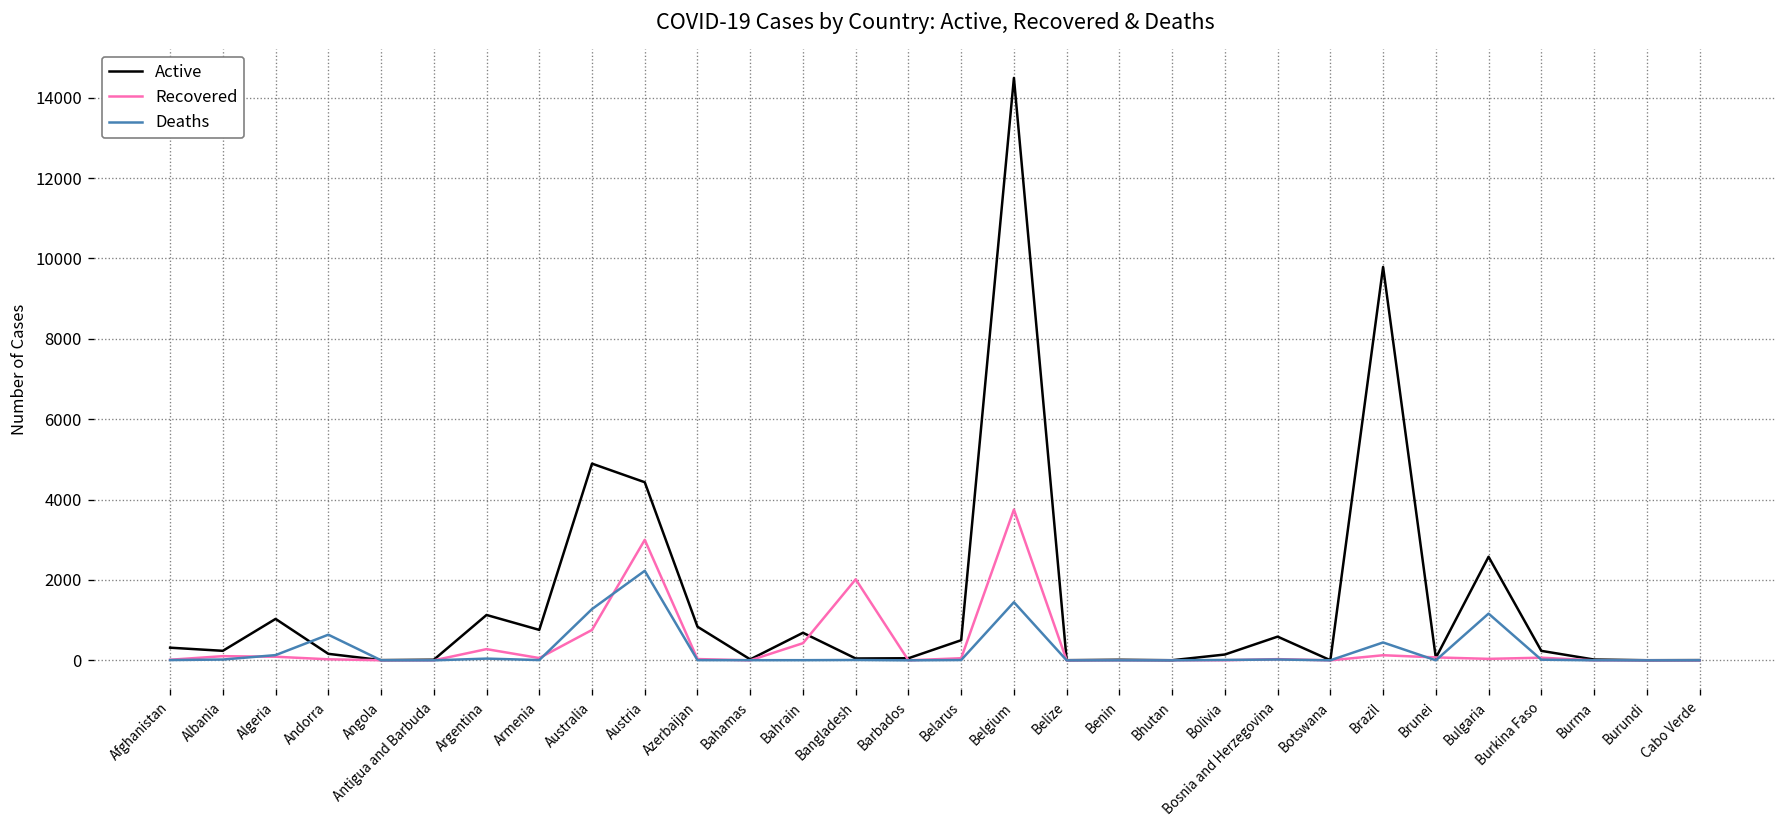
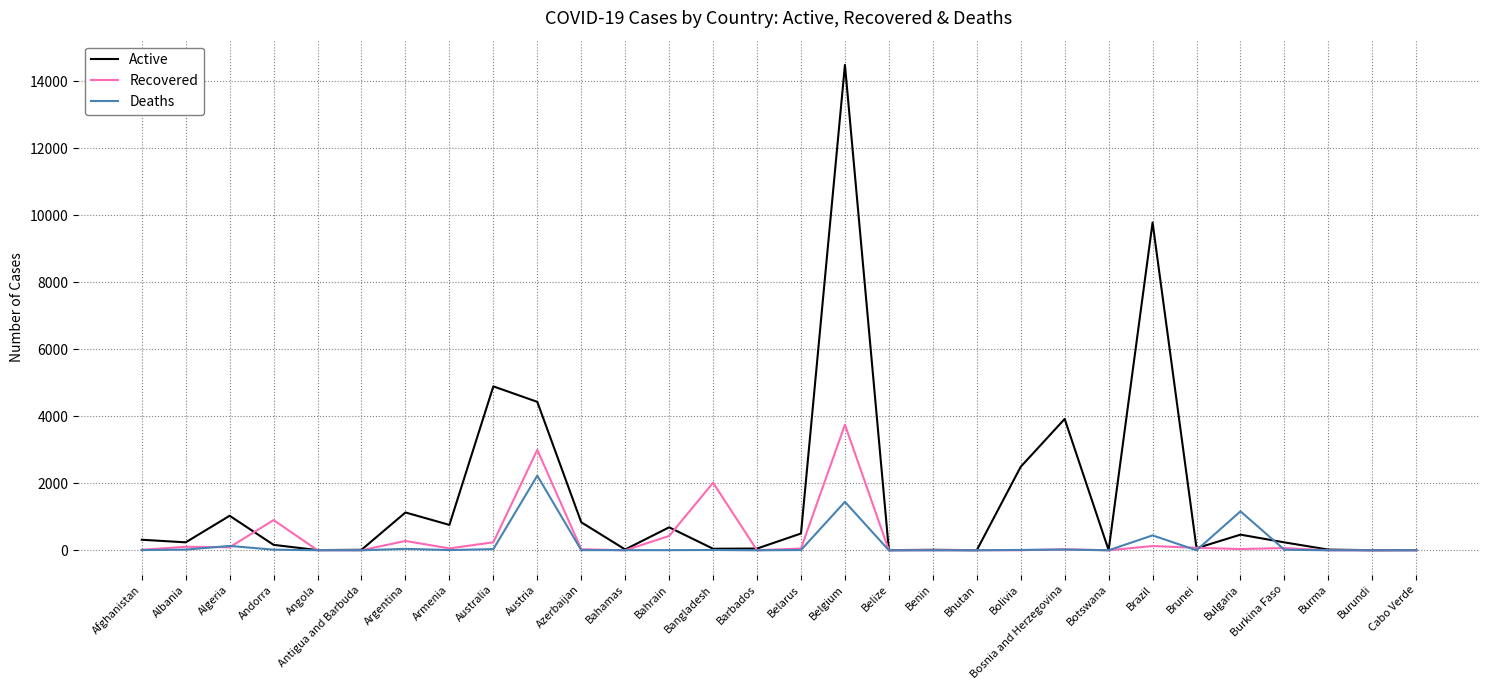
  {
    "Active": {
      "Afghanistan": 300,
      "Albania": 200,
      "Algeria": 1000,
      "Andorra": 200,
      "Argentina": 1100,
      "Armenia": 800,
      "Australia": 4900,
      "Austria": 4400,
      "Azerbaijan": 800,
      "Bahrain": 700,
      "Belarus": 500,
      "Belgium": 14500,
-     "Bolivia": 100,
-     "Bosnia and Herzegovina": 600,
+     "Bolivia": 2500,
+     "Bosnia and Herzegovina": 3900,
      "Brazil": 9800,
-     "Bulgaria": 2600,
+     "Bulgaria": 500,
      "Burkina Faso": 200
    },
    "Recovered": {
      "Albania": 100,
-     "Andorra": 0,
+     "Andorra": 900,
      "Argentina": 300,
-     "Australia": 800,
+     "Australia": 200,
      "Austria": 3000,
      "Bahrain": 400,
      "Bangladesh": 2000,
      "Belgium": 3800,
      "Brazil": 100,
      "Bulgaria": 0
    },
    "Deaths": {
      "Albania": 0,
-     "Andorra": 600,
+     "Andorra": 0,
      "Argentina": 0,
-     "Australia": 1300,
+     "Australia": 0,
      "Austria": 2200,
      "Bahrain": 0,
      "Belgium": 1400,
      "Brazil": 400,
      "Bulgaria": 1200
    }
  }
